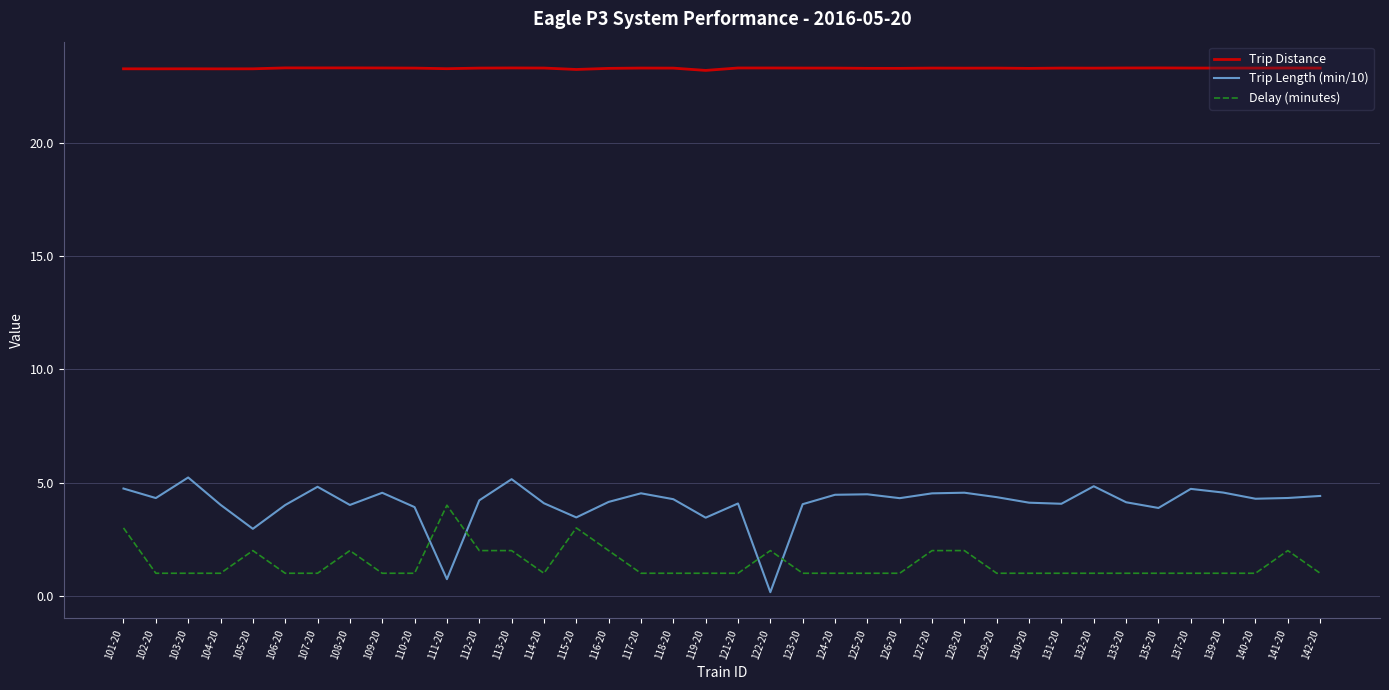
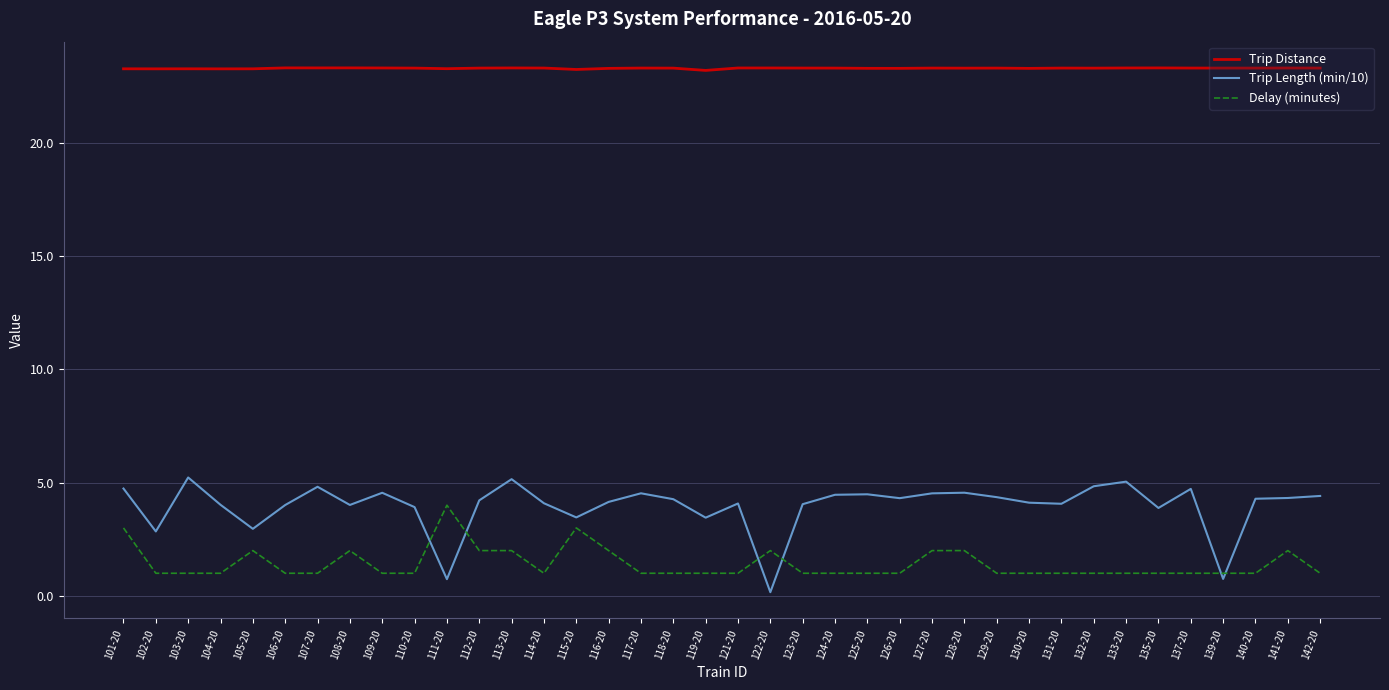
  {
    "Trip Distance": {
      "101-20": 23.3,
      "102-20": 23.2,
      "103-20": 23.3,
      "104-20": 23.2,
      "105-20": 23.3,
      "106-20": 23.3,
      "107-20": 23.3,
      "108-20": 23.3,
      "109-20": 23.3,
      "110-20": 23.3,
      "111-20": 23.3,
      "112-20": 23.3,
      "113-20": 23.3,
      "114-20": 23.3,
      "115-20": 23.2,
      "116-20": 23.3,
      "117-20": 23.3,
      "118-20": 23.3,
      "119-20": 23.2,
      "121-20": 23.3,
      "122-20": 23.3,
      "123-20": 23.3,
      "124-20": 23.3,
      "125-20": 23.3,
      "126-20": 23.3,
      "127-20": 23.3,
      "128-20": 23.3,
      "129-20": 23.3,
      "130-20": 23.3,
      "131-20": 23.3,
      "132-20": 23.3,
      "133-20": 23.3,
      "135-20": 23.3,
      "137-20": 23.3
    },
    "Trip Length (min/10)": {
      "101-20": 4.7,
-     "102-20": 4.3,
+     "102-20": 2.8,
      "103-20": 5.2,
      "104-20": 4.0,
      "105-20": 3.0,
      "106-20": 4.0,
      "107-20": 4.8,
      "108-20": 4.0,
      "109-20": 4.6,
      "110-20": 3.9,
      "111-20": 0.7,
      "112-20": 4.2,
      "113-20": 5.2,
      "114-20": 4.1,
      "115-20": 3.5,
      "116-20": 4.1,
      "117-20": 4.5,
      "118-20": 4.3,
      "119-20": 3.5,
      "121-20": 4.1,
      "122-20": 0.2,
      "123-20": 4.0,
      "124-20": 4.5,
      "125-20": 4.5,
      "126-20": 4.3,
      "127-20": 4.5,
      "128-20": 4.6,
      "129-20": 4.4,
      "130-20": 4.1,
      "131-20": 4.1,
      "132-20": 4.8,
-     "133-20": 4.1,
+     "133-20": 5.0,
      "135-20": 3.9,
      "137-20": 4.7,
-     "139-20": 4.6,
+     "139-20": 0.8,
      "140-20": 4.3,
      "141-20": 4.3,
      "142-20": 4.4
    },
    "Delay (minutes)": {
      "101-20": 3.0,
      "102-20": 1.0,
      "103-20": 1.0,
      "104-20": 1.0,
      "105-20": 2.0,
      "106-20": 1.0,
      "107-20": 1.0,
      "108-20": 2.0,
      "109-20": 1.0,
      "110-20": 1.0,
      "111-20": 4.0,
      "112-20": 2.0,
      "113-20": 2.0,
      "114-20": 1.0,
      "115-20": 3.0,
      "116-20": 2.0,
      "117-20": 1.0,
      "118-20": 1.0,
      "119-20": 1.0,
      "121-20": 1.0,
      "122-20": 2.0,
      "123-20": 1.0,
      "124-20": 1.0,
      "125-20": 1.0,
      "126-20": 1.0,
      "127-20": 2.0,
      "128-20": 2.0,
      "129-20": 1.0,
      "130-20": 1.0,
      "131-20": 1.0,
      "132-20": 1.0,
      "133-20": 1.0,
      "135-20": 1.0,
      "137-20": 1.0,
      "139-20": 1.0,
      "140-20": 1.0,
      "141-20": 2.0,
      "142-20": 1.0
    }
  }
